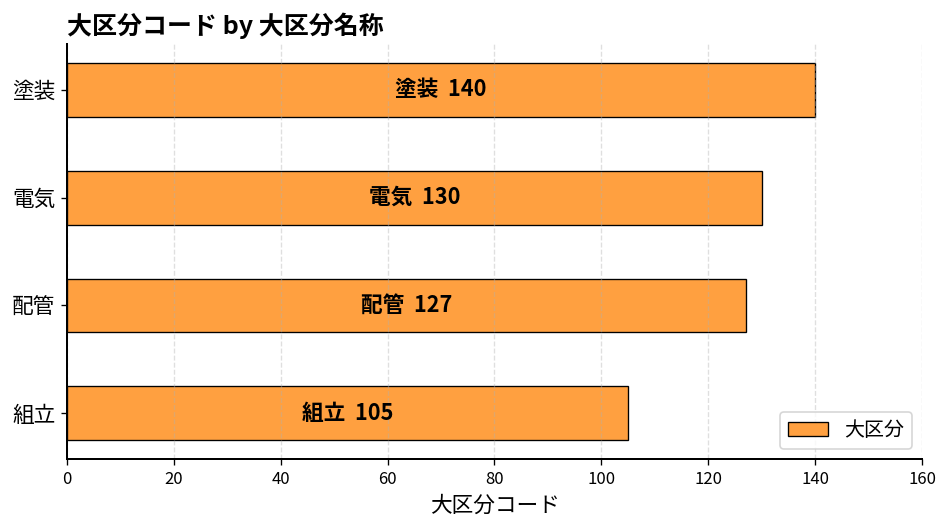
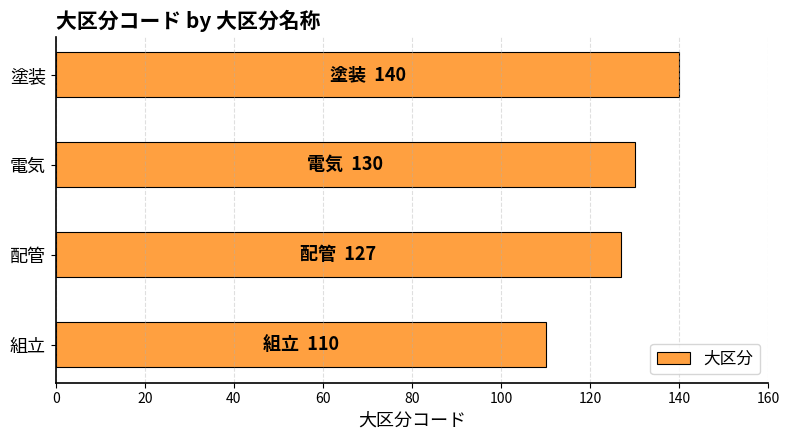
  {
    "塗装": 140,
    "電気": 130,
    "配管": 127,
-   "組立": 105
+   "組立": 110
  }
